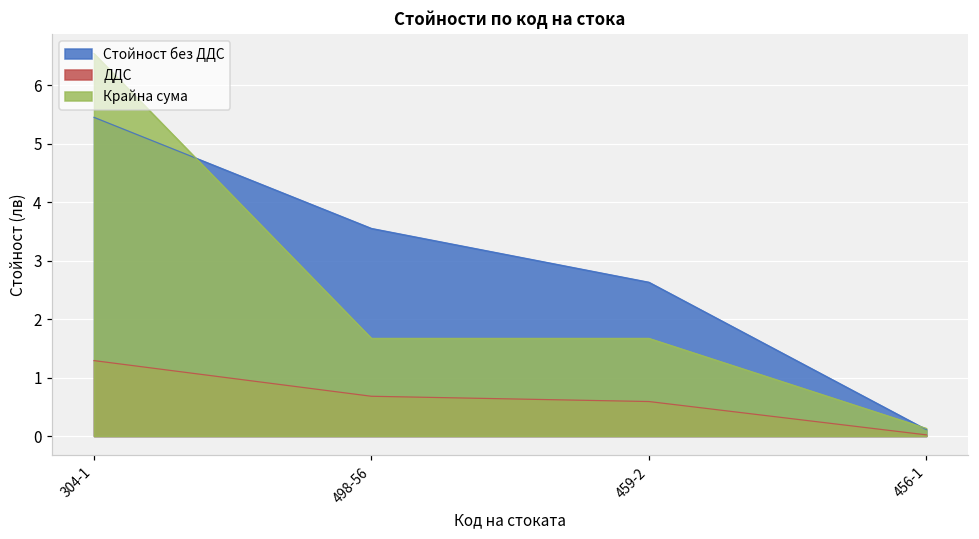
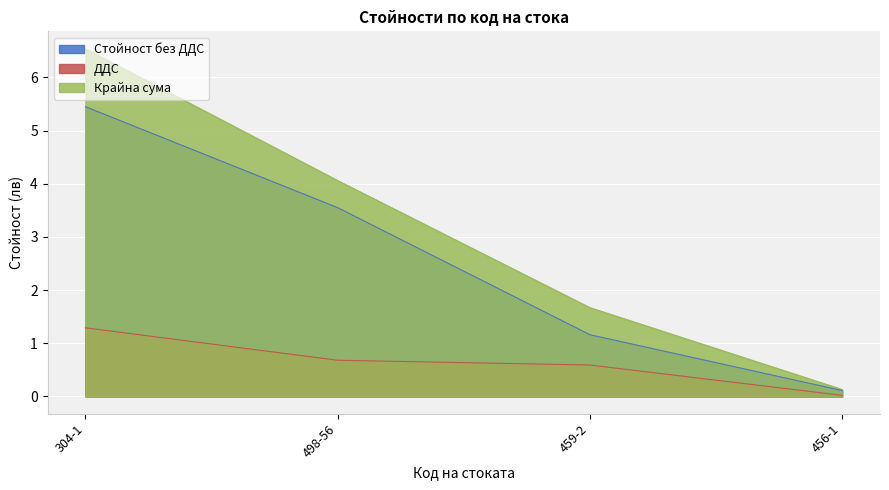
  {
    "Стойност без ДДС": {
      "304-1": 5.5,
      "498-56": 3.6,
-     "459-2": 2.6
+     "459-2": 1.2
    },
    "ДДС": {
      "304-1": 1.3,
      "498-56": 0.7,
      "459-2": 0.6,
      "456-1": 0.0
    },
    "Крайна сума": {
-     "498-56": 1.7,
+     "498-56": 4.1,
      "459-2": 1.7
    }
  }
